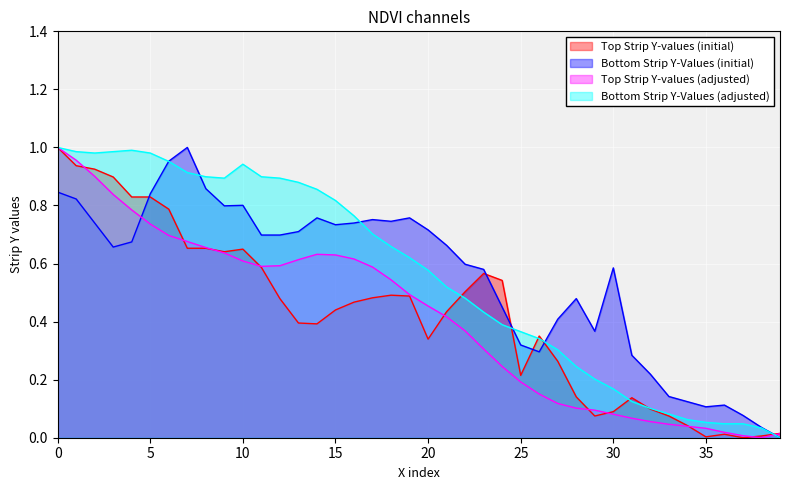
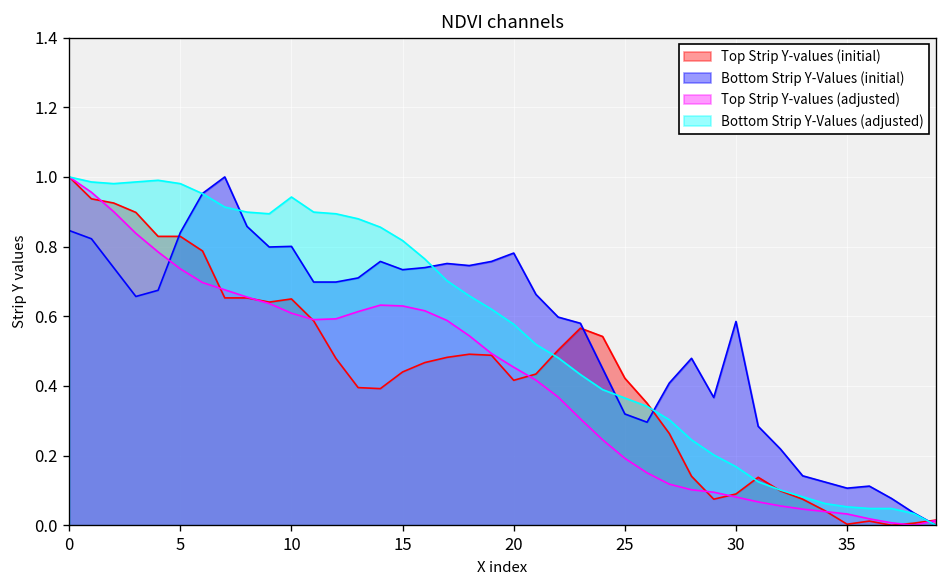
  {
    "Top Strip Y-values (initial)": {
      "5": 0.83,
      "10": 0.65,
      "15": 0.44,
-     "20": 0.34,
-     "25": 0.21,
+     "20": 0.42,
+     "25": 0.42,
      "30": 0.09,
      "35": 0.00
    },
    "Bottom Strip Y-Values (initial)": {
      "0": 0.85,
      "5": 0.84,
      "10": 0.80,
      "15": 0.73,
-     "20": 0.72,
+     "20": 0.78,
      "25": 0.32,
      "30": 0.59,
      "35": 0.11
    },
    "Top Strip Y-values (adjusted)": {
      "5": 0.74,
      "10": 0.61,
      "15": 0.63,
      "20": 0.45,
      "25": 0.19,
      "30": 0.08,
      "35": 0.03
    },
    "Bottom Strip Y-Values (adjusted)": {
      "5": 0.98,
      "10": 0.94,
      "15": 0.82,
      "20": 0.58,
      "25": 0.37,
      "30": 0.17,
      "35": 0.05
    }
  }
